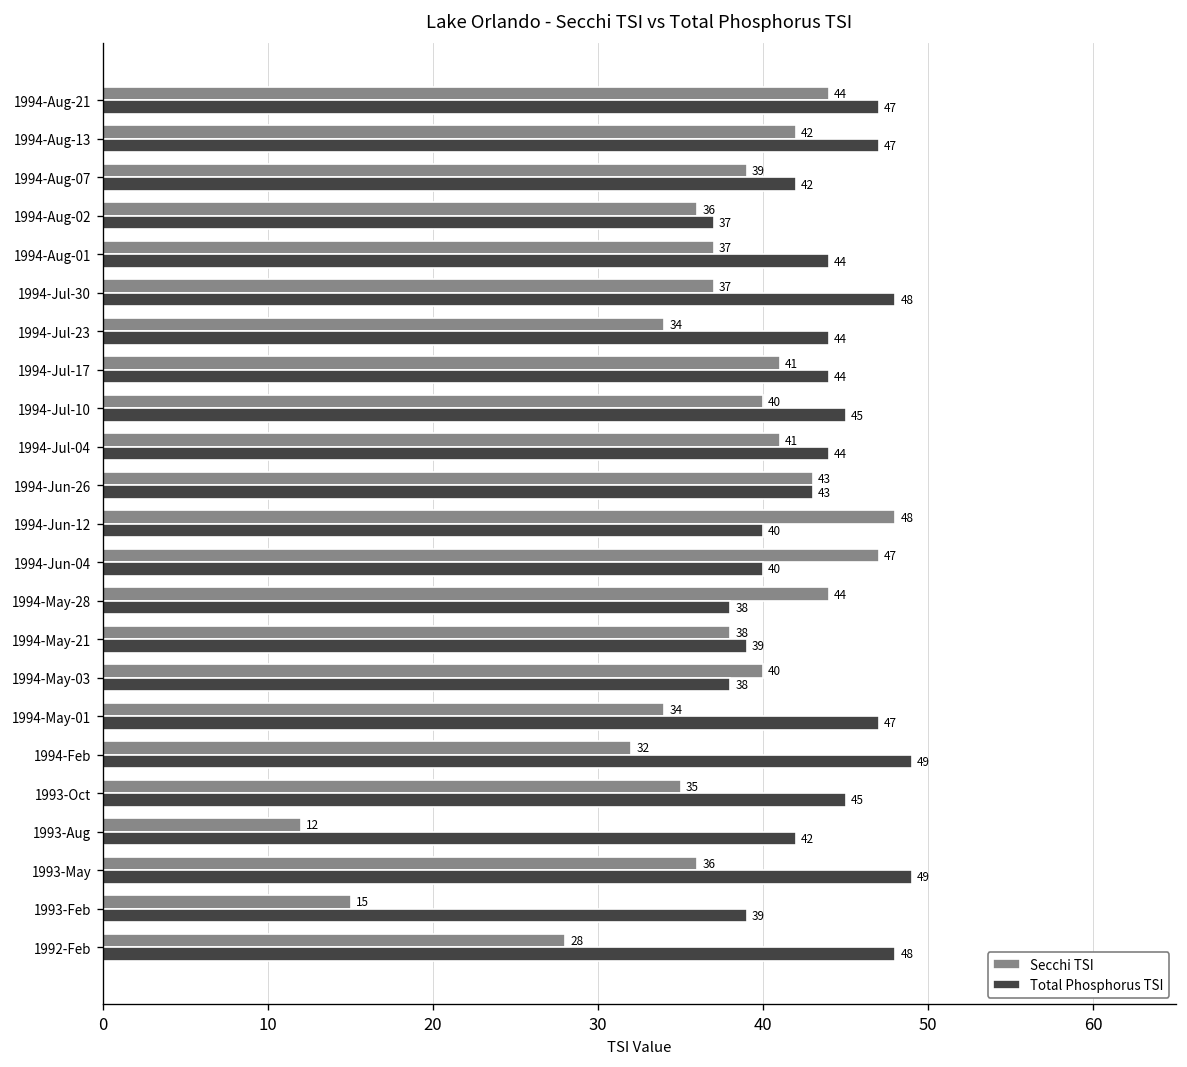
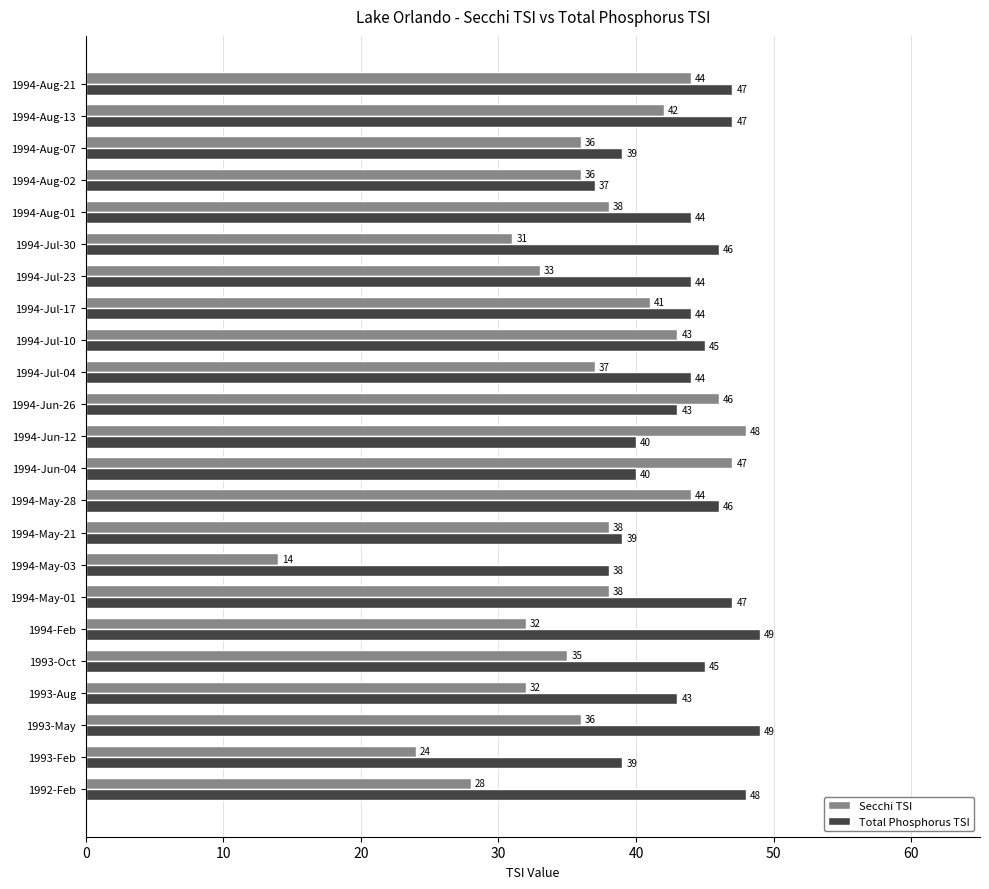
  {
    "Secchi TSI": {
      "1994-Aug-21": 44,
      "1994-Aug-13": 42,
-     "1994-Aug-07": 39,
+     "1994-Aug-07": 36,
      "1994-Aug-02": 36,
-     "1994-Aug-01": 37,
-     "1994-Jul-30": 37,
-     "1994-Jul-23": 34,
+     "1994-Aug-01": 38,
+     "1994-Jul-30": 31,
+     "1994-Jul-23": 33,
      "1994-Jul-17": 41,
-     "1994-Jul-10": 40,
-     "1994-Jul-04": 41,
-     "1994-Jun-26": 43,
+     "1994-Jul-10": 43,
+     "1994-Jul-04": 37,
+     "1994-Jun-26": 46,
      "1994-Jun-12": 48,
      "1994-Jun-04": 47,
      "1994-May-28": 44,
      "1994-May-21": 38,
-     "1994-May-03": 40,
-     "1994-May-01": 34,
+     "1994-May-03": 14,
+     "1994-May-01": 38,
      "1994-Feb": 32,
      "1993-Oct": 35,
-     "1993-Aug": 12,
+     "1993-Aug": 32,
      "1993-May": 36,
-     "1993-Feb": 15,
+     "1993-Feb": 24,
      "1992-Feb": 28
    },
    "Total Phosphorus TSI": {
      "1994-Aug-21": 47,
      "1994-Aug-13": 47,
-     "1994-Aug-07": 42,
+     "1994-Aug-07": 39,
      "1994-Aug-02": 37,
      "1994-Aug-01": 44,
-     "1994-Jul-30": 48,
+     "1994-Jul-30": 46,
      "1994-Jul-23": 44,
      "1994-Jul-17": 44,
      "1994-Jul-10": 45,
      "1994-Jul-04": 44,
      "1994-Jun-26": 43,
      "1994-Jun-12": 40,
      "1994-Jun-04": 40,
-     "1994-May-28": 38,
+     "1994-May-28": 46,
      "1994-May-21": 39,
      "1994-May-03": 38,
      "1994-May-01": 47,
      "1994-Feb": 49,
      "1993-Oct": 45,
-     "1993-Aug": 42,
+     "1993-Aug": 43,
      "1993-May": 49,
      "1993-Feb": 39,
      "1992-Feb": 48
    }
  }
